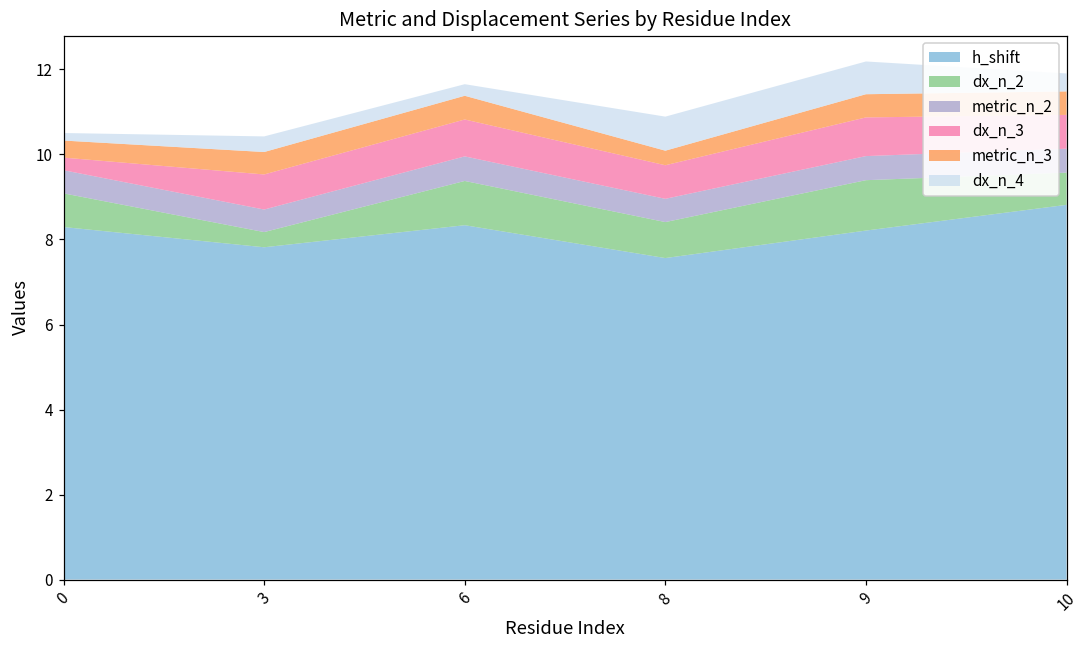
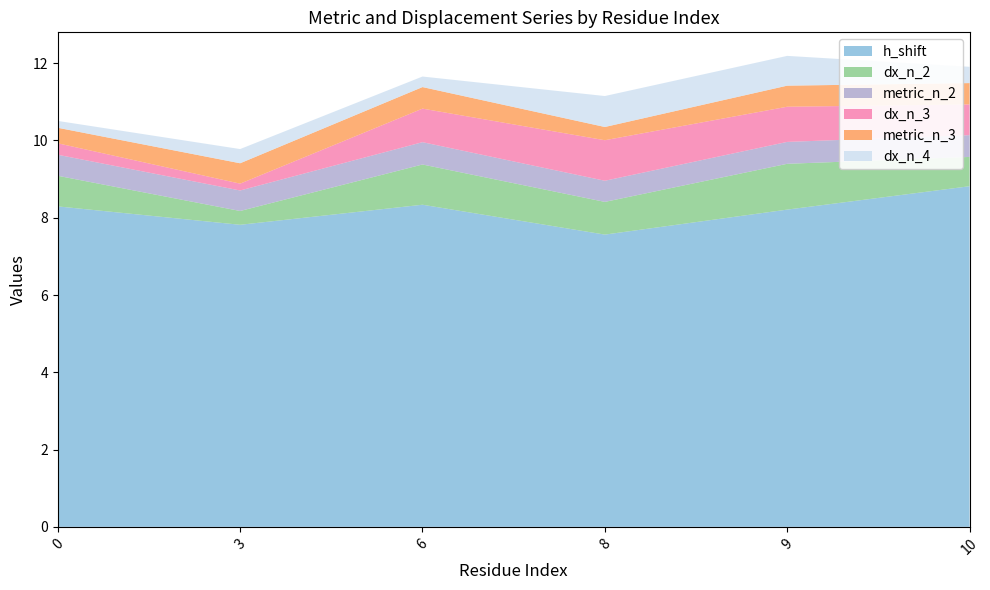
  {
    "dx_n_2": {
      "0": 0.8,
      "3": 0.4,
      "6": 1.0,
      "8": 0.8,
      "9": 1.2,
      "10": 0.8
    },
    "dx_n_3": {
      "0": 0.3,
-     "3": 0.8,
+     "3": 0.2,
      "6": 0.9,
-     "8": 0.8,
+     "8": 1.0,
      "9": 0.9,
      "10": 0.8
    },
    "metric_n_3": {
      "0": 0.4,
      "3": 0.5,
      "6": 0.6,
      "8": 0.3,
      "9": 0.5,
      "10": 0.6
    },
    "dx_n_4": {
      "0": 0.2,
      "3": 0.4,
      "6": 0.3,
      "8": 0.8,
      "9": 0.8,
      "10": 0.4
    }
  }
